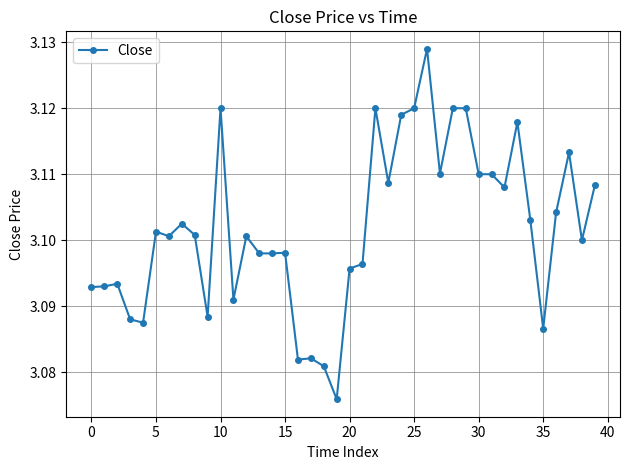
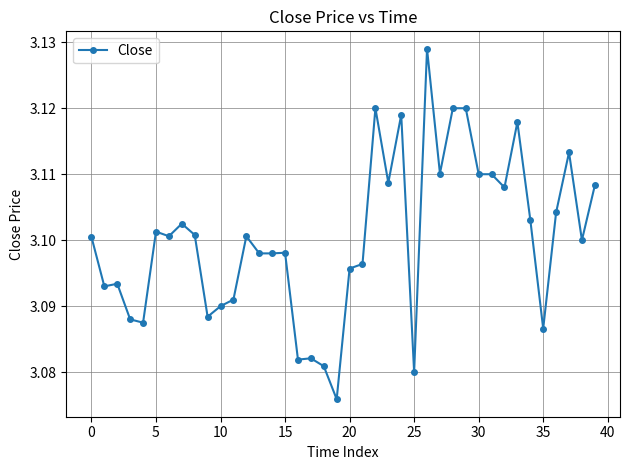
  {
-   "0": 3.093,
+   "0": 3.101,
    "5": 3.101,
-   "10": 3.12,
+   "10": 3.09,
    "15": 3.098,
    "20": 3.096,
-   "25": 3.12,
+   "25": 3.08,
    "30": 3.110,
    "35": 3.087
  }
